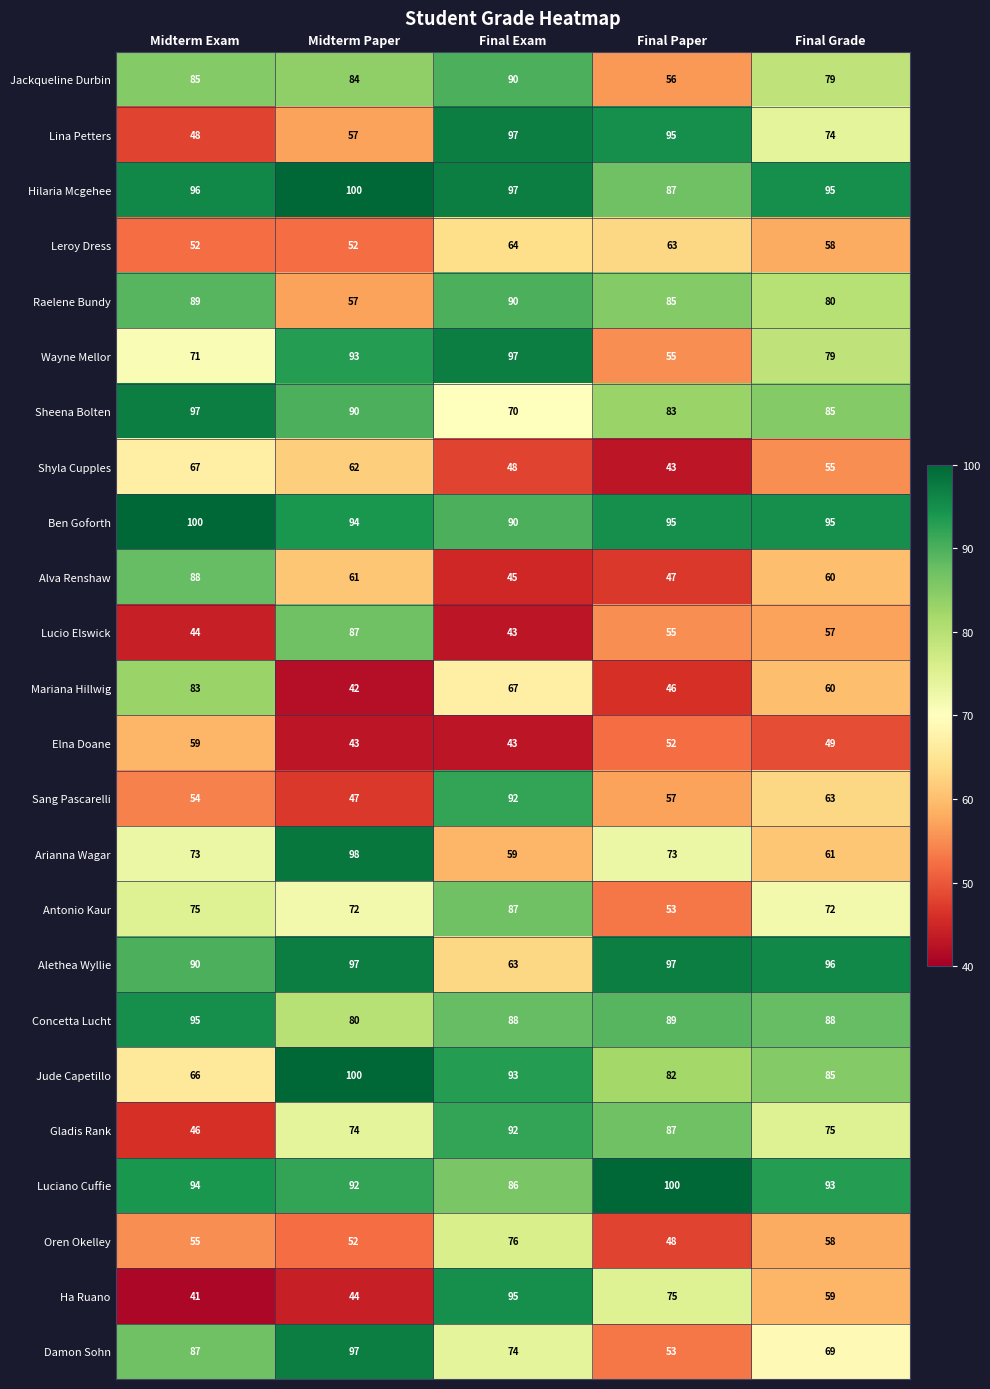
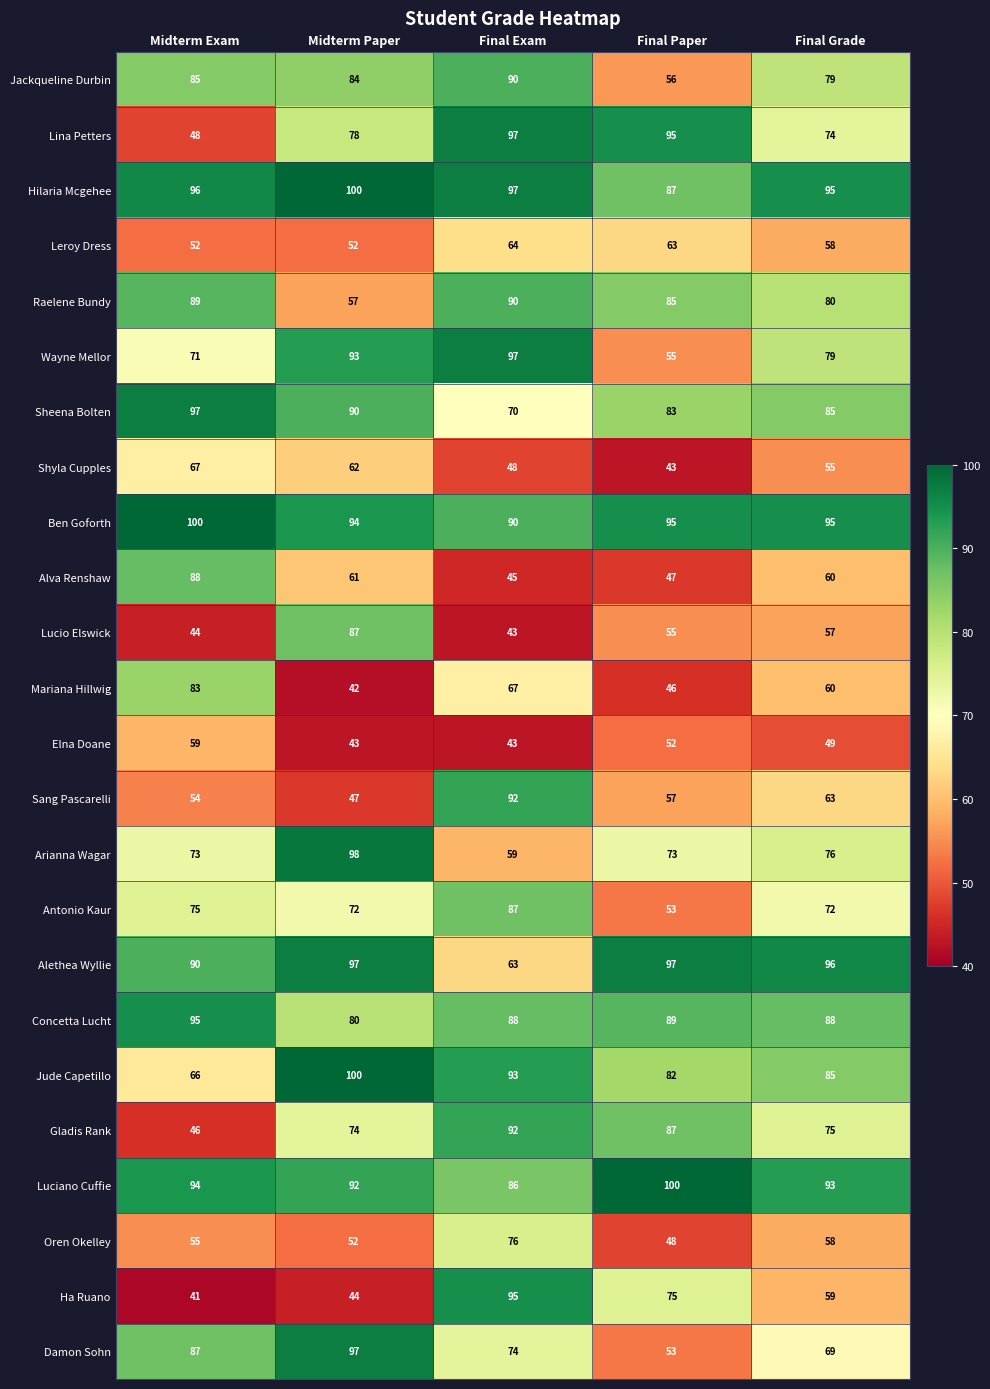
  {
    "Jackqueline Durbin": {
      "Midterm Exam": 85,
      "Midterm Paper": 84,
      "Final Exam": 90,
      "Final Paper": 56,
      "Final Grade": 79
    },
    "Lina Petters": {
      "Midterm Exam": 48,
-     "Midterm Paper": 57,
+     "Midterm Paper": 78,
      "Final Exam": 97,
      "Final Paper": 95,
      "Final Grade": 74
    },
    "Hilaria Mcgehee": {
      "Midterm Exam": 96,
      "Midterm Paper": 100,
      "Final Exam": 97,
      "Final Paper": 87,
      "Final Grade": 95
    },
    "Leroy Dress": {
      "Midterm Exam": 52,
      "Midterm Paper": 52,
      "Final Exam": 64,
      "Final Paper": 63,
      "Final Grade": 58
    },
    "Raelene Bundy": {
      "Midterm Exam": 89,
      "Midterm Paper": 57,
      "Final Exam": 90,
      "Final Paper": 85,
      "Final Grade": 80
    },
    "Wayne Mellor": {
      "Midterm Exam": 71,
      "Midterm Paper": 93,
      "Final Exam": 97,
      "Final Paper": 55,
      "Final Grade": 79
    },
    "Sheena Bolten": {
      "Midterm Exam": 97,
      "Midterm Paper": 90,
      "Final Exam": 70,
      "Final Paper": 83,
      "Final Grade": 85
    },
    "Shyla Cupples": {
      "Midterm Exam": 67,
      "Midterm Paper": 62,
      "Final Exam": 48,
      "Final Paper": 43,
      "Final Grade": 55
    },
    "Ben Goforth": {
      "Midterm Exam": 100,
      "Midterm Paper": 94,
      "Final Exam": 90,
      "Final Paper": 95,
      "Final Grade": 95
    },
    "Alva Renshaw": {
      "Midterm Exam": 88,
      "Midterm Paper": 61,
      "Final Exam": 45,
      "Final Paper": 47,
      "Final Grade": 60
    },
    "Lucio Elswick": {
      "Midterm Exam": 44,
      "Midterm Paper": 87,
      "Final Exam": 43,
      "Final Paper": 55,
      "Final Grade": 57
    },
    "Mariana Hillwig": {
      "Midterm Exam": 83,
      "Midterm Paper": 42,
      "Final Exam": 67,
      "Final Paper": 46,
      "Final Grade": 60
    },
    "Elna Doane": {
      "Midterm Exam": 59,
      "Midterm Paper": 43,
      "Final Exam": 43,
      "Final Paper": 52,
      "Final Grade": 49
    },
    "Sang Pascarelli": {
      "Midterm Exam": 54,
      "Midterm Paper": 47,
      "Final Exam": 92,
      "Final Paper": 57,
      "Final Grade": 63
    },
    "Arianna Wagar": {
      "Midterm Exam": 73,
      "Midterm Paper": 98,
      "Final Exam": 59,
      "Final Paper": 73,
-     "Final Grade": 61
+     "Final Grade": 76
    },
    "Antonio Kaur": {
      "Midterm Exam": 75,
      "Midterm Paper": 72,
      "Final Exam": 87,
      "Final Paper": 53,
      "Final Grade": 72
    },
    "Alethea Wyllie": {
      "Midterm Exam": 90,
      "Midterm Paper": 97,
      "Final Exam": 63,
      "Final Paper": 97,
      "Final Grade": 96
    },
    "Concetta Lucht": {
      "Midterm Exam": 95,
      "Midterm Paper": 80,
      "Final Exam": 88,
      "Final Paper": 89,
      "Final Grade": 88
    },
    "Jude Capetillo": {
      "Midterm Exam": 66,
      "Midterm Paper": 100,
      "Final Exam": 93,
      "Final Paper": 82,
      "Final Grade": 85
    },
    "Gladis Rank": {
      "Midterm Exam": 46,
      "Midterm Paper": 74,
      "Final Exam": 92,
      "Final Paper": 87,
      "Final Grade": 75
    },
    "Luciano Cuffie": {
      "Midterm Exam": 94,
      "Midterm Paper": 92,
      "Final Exam": 86,
      "Final Paper": 100,
      "Final Grade": 93
    },
    "Oren Okelley": {
      "Midterm Exam": 55,
      "Midterm Paper": 52,
      "Final Exam": 76,
      "Final Paper": 48,
      "Final Grade": 58
    },
    "Ha Ruano": {
      "Midterm Exam": 41,
      "Midterm Paper": 44,
      "Final Exam": 95,
      "Final Paper": 75,
      "Final Grade": 59
    },
    "Damon Sohn": {
      "Midterm Exam": 87,
      "Midterm Paper": 97,
      "Final Exam": 74,
      "Final Paper": 53,
      "Final Grade": 69
    }
  }
